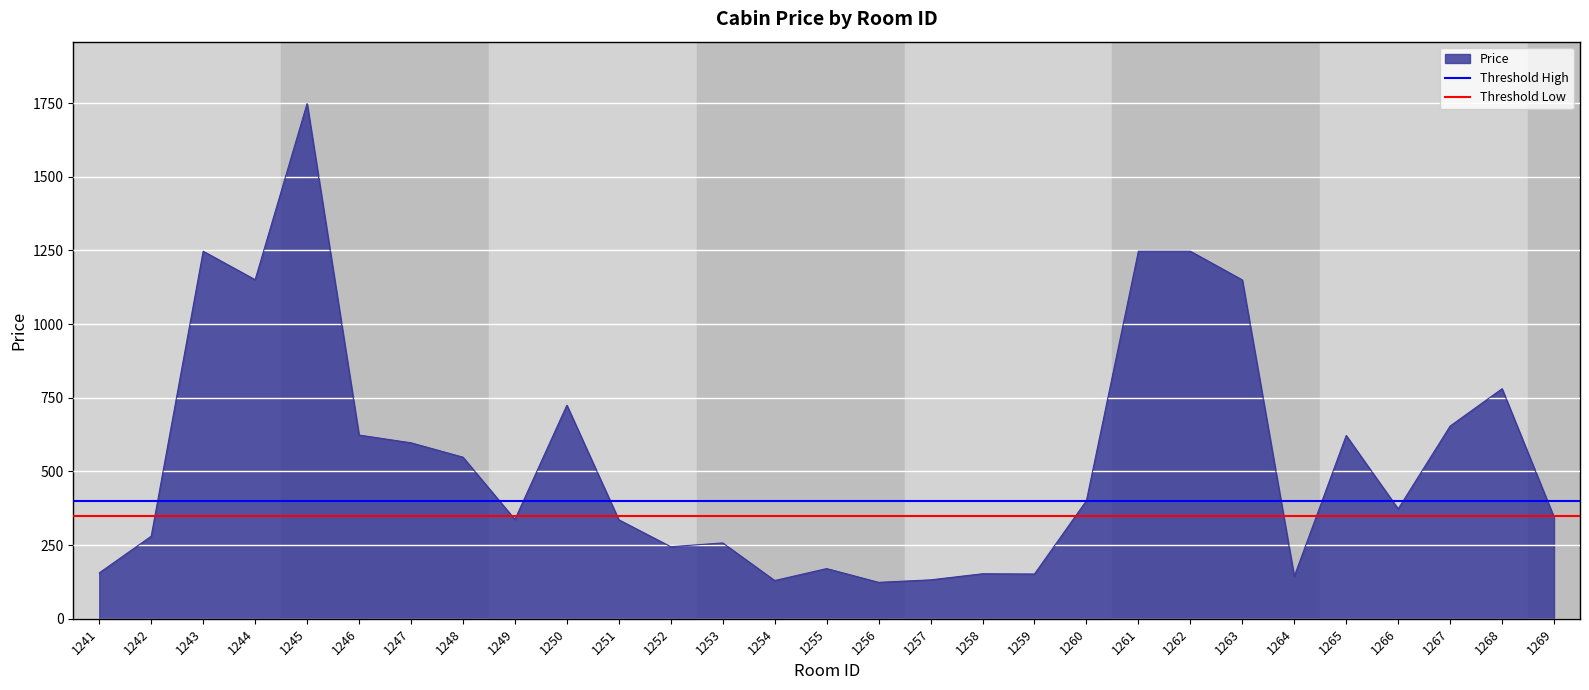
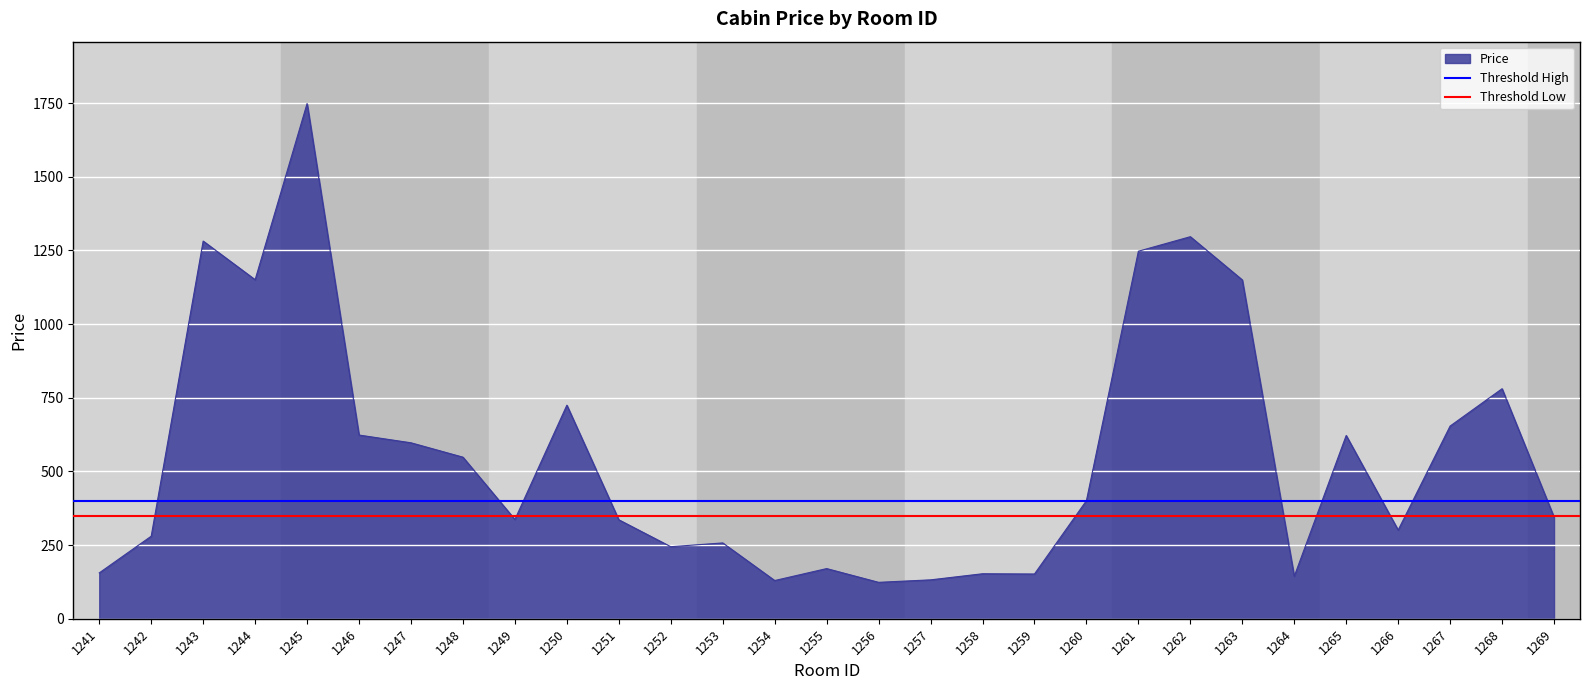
  {
    "1241": 160,
    "1242": 280,
-   "1243": 1250,
+   "1243": 1280,
    "1244": 1150,
    "1245": 1750,
    "1246": 620,
    "1247": 600,
    "1248": 550,
    "1249": 340,
    "1250": 720,
    "1251": 340,
    "1252": 240,
    "1253": 260,
    "1254": 130,
    "1255": 170,
    "1256": 120,
    "1257": 130,
    "1258": 150,
    "1259": 150,
    "1260": 400,
    "1261": 1250,
-   "1262": 1250,
+   "1262": 1300,
    "1263": 1150,
    "1264": 140,
    "1265": 620,
-   "1266": 370,
+   "1266": 300,
    "1267": 650,
    "1268": 780,
    "1269": 350
  }
